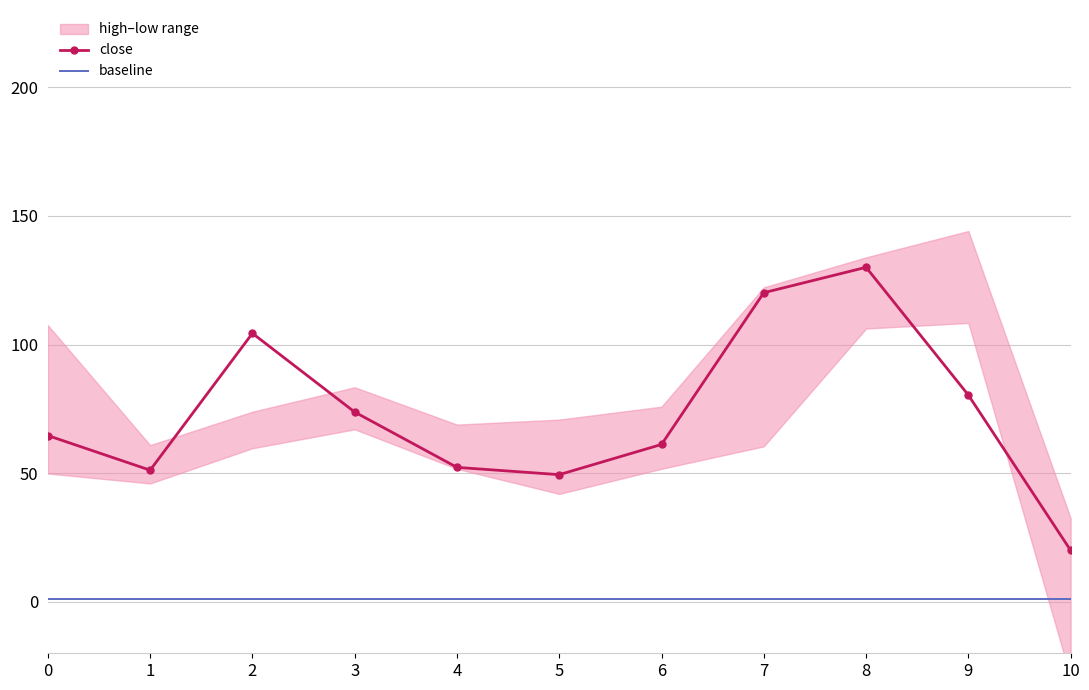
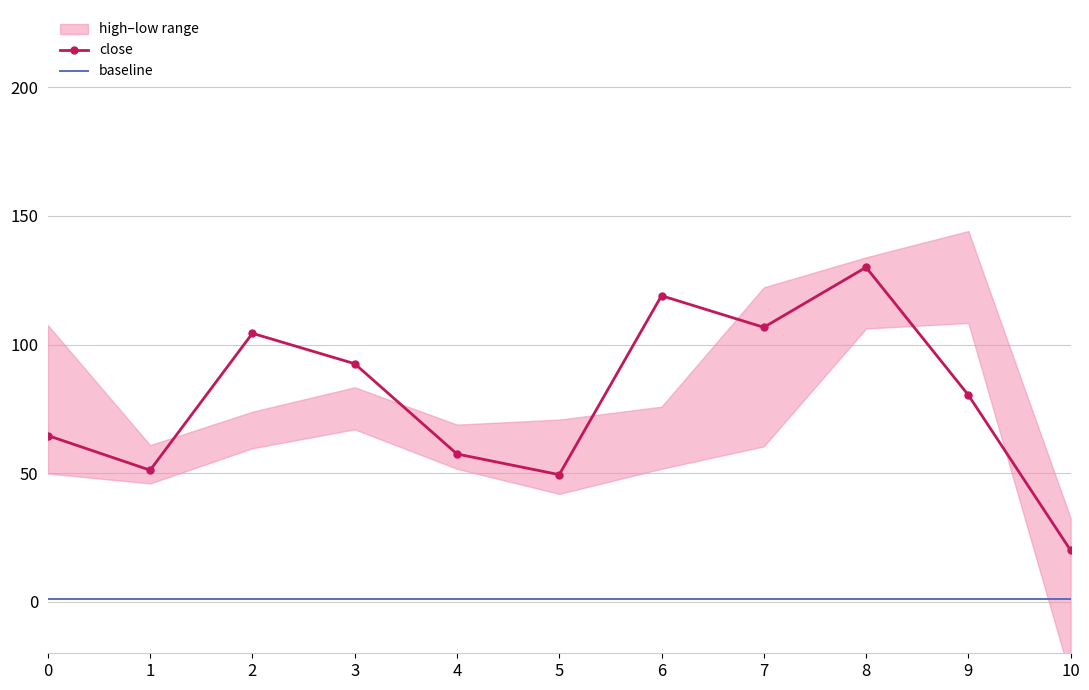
  {
    "close": {
      "0": 65,
      "1": 51,
      "2": 104,
-     "3": 74,
-     "4": 52,
+     "3": 93,
+     "4": 57,
      "5": 49,
-     "6": 61,
-     "7": 120,
+     "6": 119,
+     "7": 107,
      "8": 130,
      "9": 80,
      "10": 20
    },
    "baseline": {
      "0": 1,
      "1": 1,
      "2": 1,
      "3": 1,
      "4": 1,
      "5": 1,
      "6": 1,
      "7": 1,
      "8": 1,
      "9": 1,
      "10": 1
    }
  }
